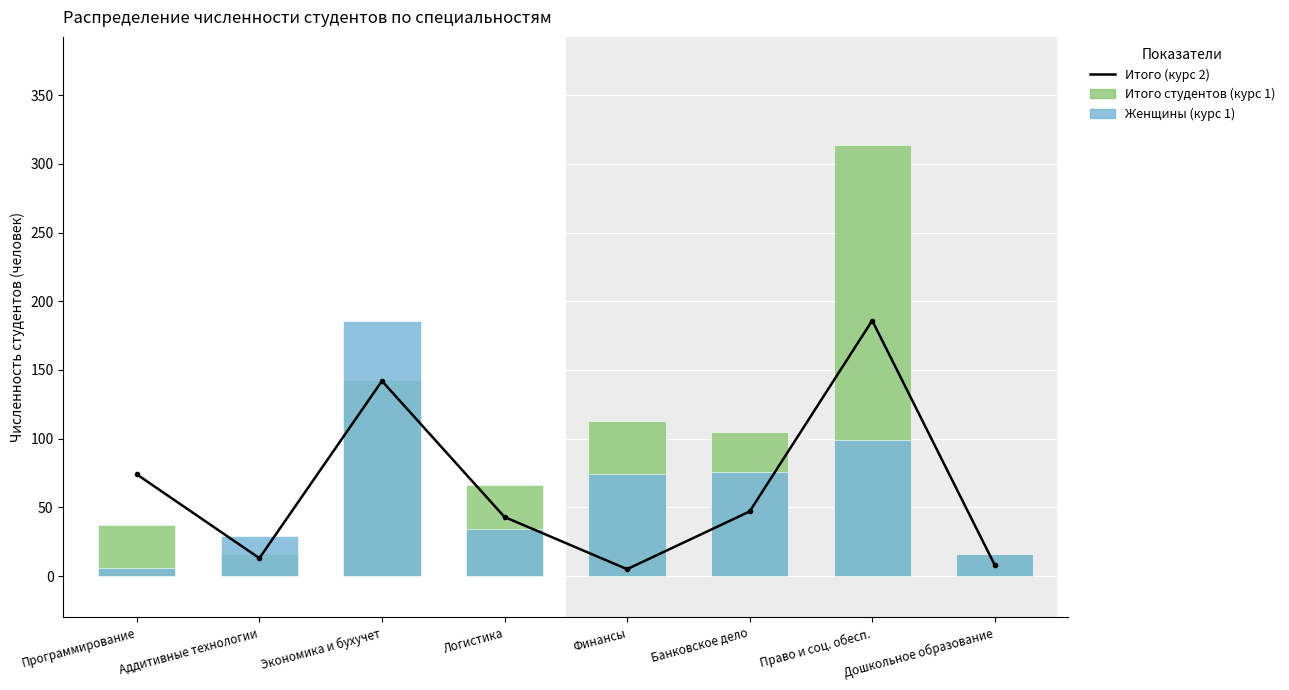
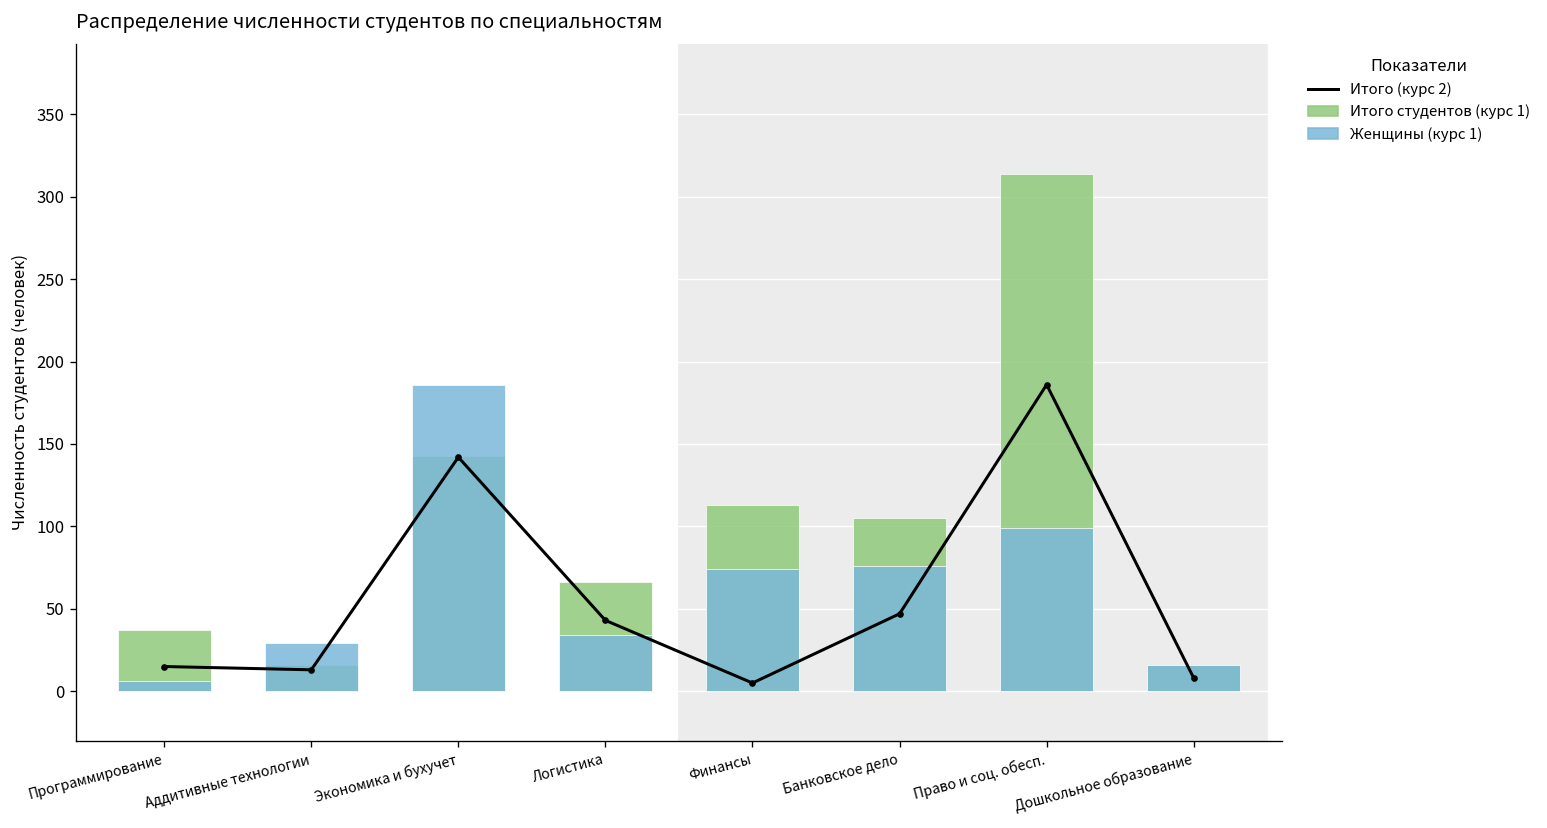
  {
    "Итого (курс 2)": {
-     "Программирование": 74,
+     "Программирование": 15,
      "Аддитивные технологии": 13,
      "Экономика и бухучет": 142,
      "Логистика": 43,
      "Финансы": 5,
      "Банковское дело": 47,
      "Право и соц. обесп.": 186,
      "Дошкольное образование": 8
    },
    "Женщины (курс 1)": {
      "Аддитивные технологии": 29,
      "Экономика и бухучет": 186,
      "Дошкольное образование": 16
    }
  }
